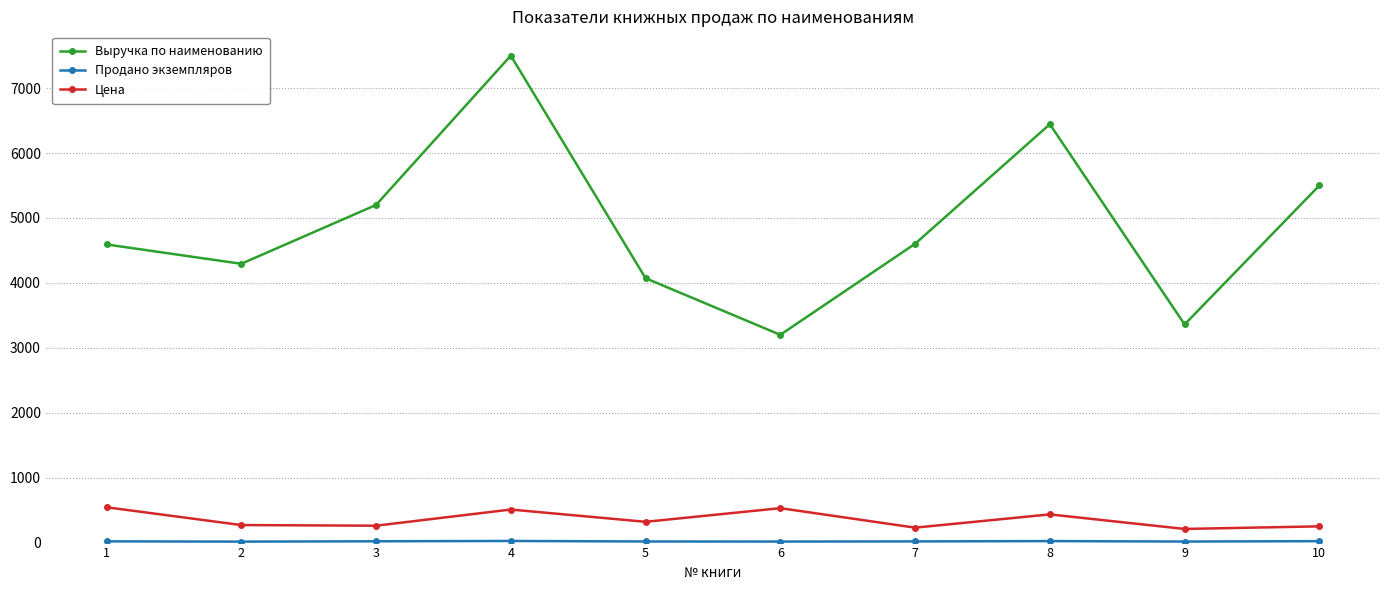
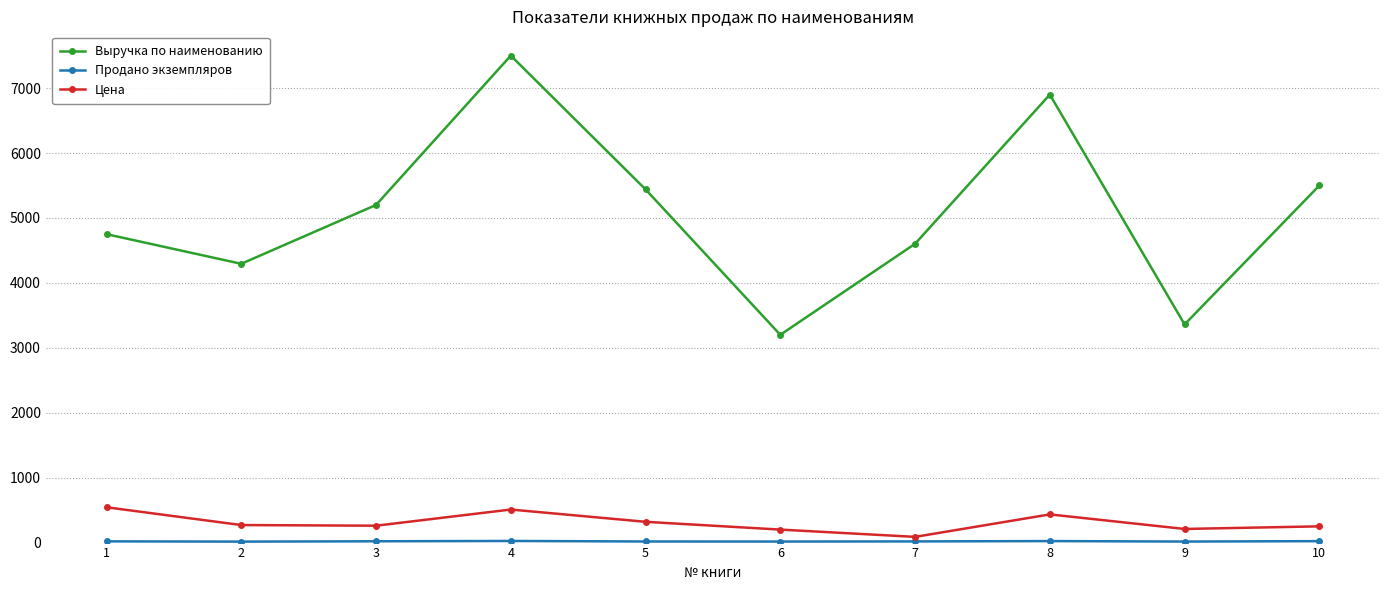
  {
    "Выручка по наименованию": {
-     "1": 4600,
+     "1": 4800,
      "2": 4300,
      "3": 5200,
      "4": 7500,
-     "5": 4100,
+     "5": 5400,
      "6": 3200,
      "7": 4600,
-     "8": 6400,
+     "8": 6900,
      "9": 3400,
      "10": 5500
    },
    "Продано экземпляров": {
      "1": 0,
      "2": 0,
      "3": 0,
      "4": 0,
      "5": 0,
      "6": 0,
      "7": 0,
      "8": 0,
      "9": 0,
      "10": 0
    },
    "Цена": {
      "1": 500,
      "2": 300,
      "3": 300,
      "4": 500,
      "5": 300,
-     "6": 500,
-     "7": 200,
+     "6": 200,
+     "7": 100,
      "8": 400,
      "9": 200,
      "10": 300
    }
  }
